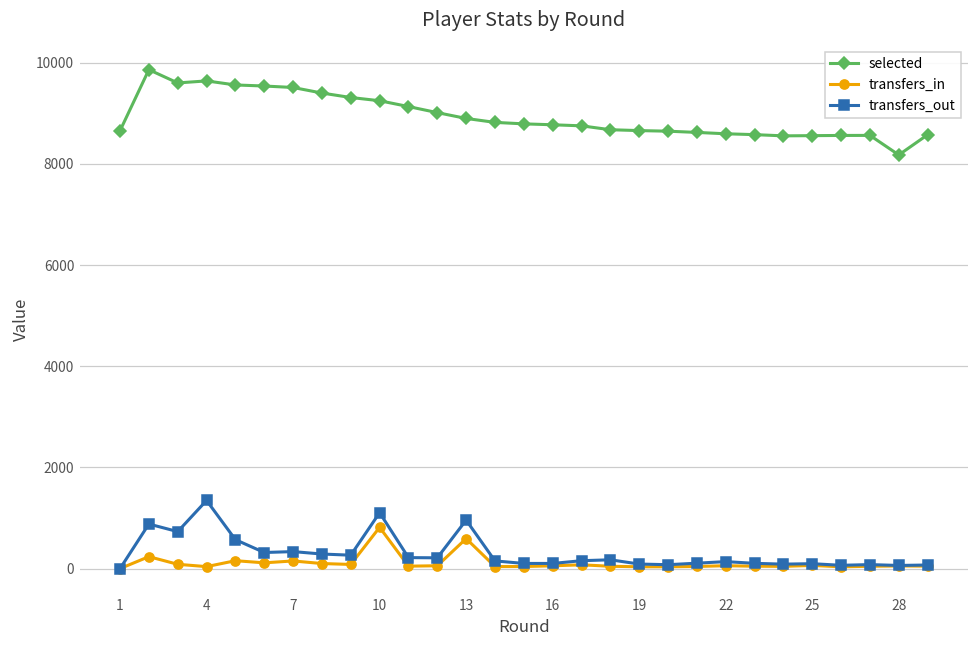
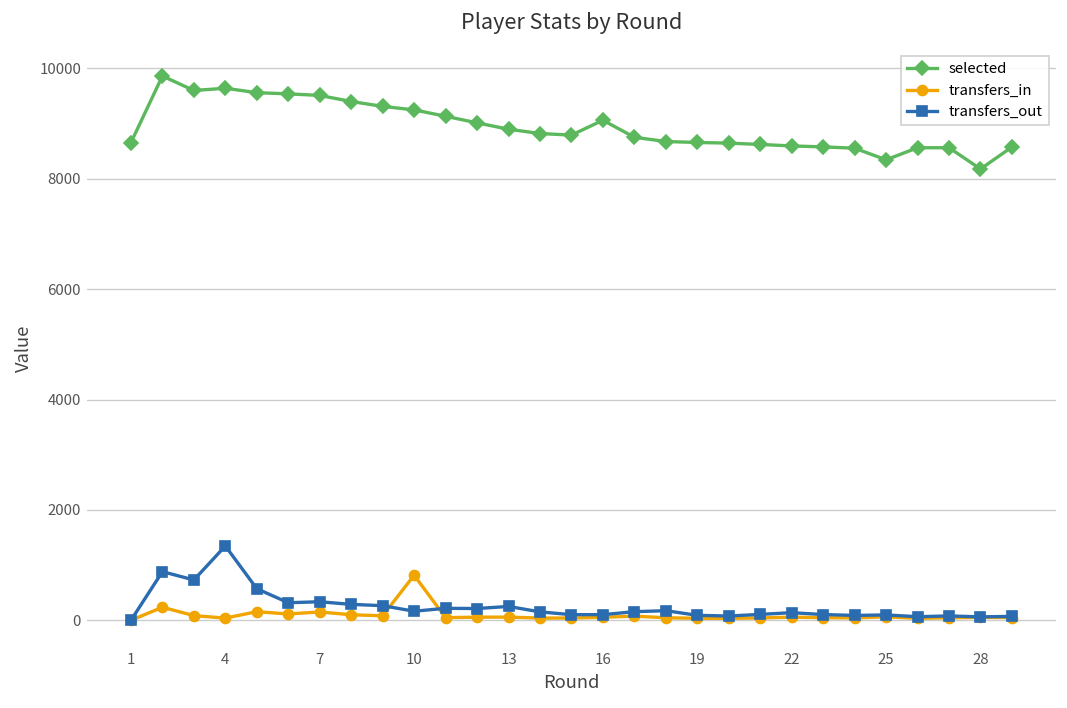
  {
    "selected": {
      "1": 8700,
      "4": 9600,
      "7": 9500,
      "10": 9200,
      "13": 8900,
-     "16": 8800,
+     "16": 9100,
      "19": 8700,
      "22": 8600,
-     "25": 8600,
+     "25": 8300,
      "28": 8200
    },
    "transfers_in": {
      "4": 0,
      "7": 200,
      "10": 800,
-     "13": 600,
+     "13": 100,
      "22": 100
    },
    "transfers_out": {
      "4": 1300,
      "7": 300,
-     "10": 1100,
-     "13": 1000,
+     "10": 200,
+     "13": 300,
      "22": 100
    }
  }
